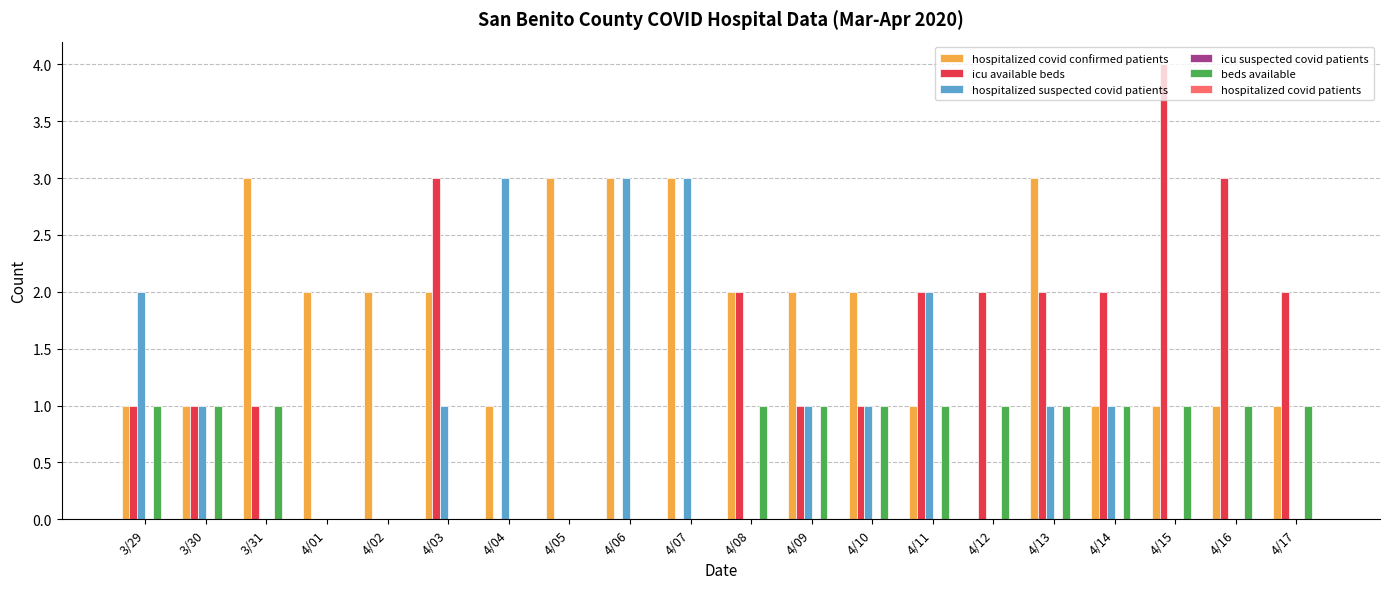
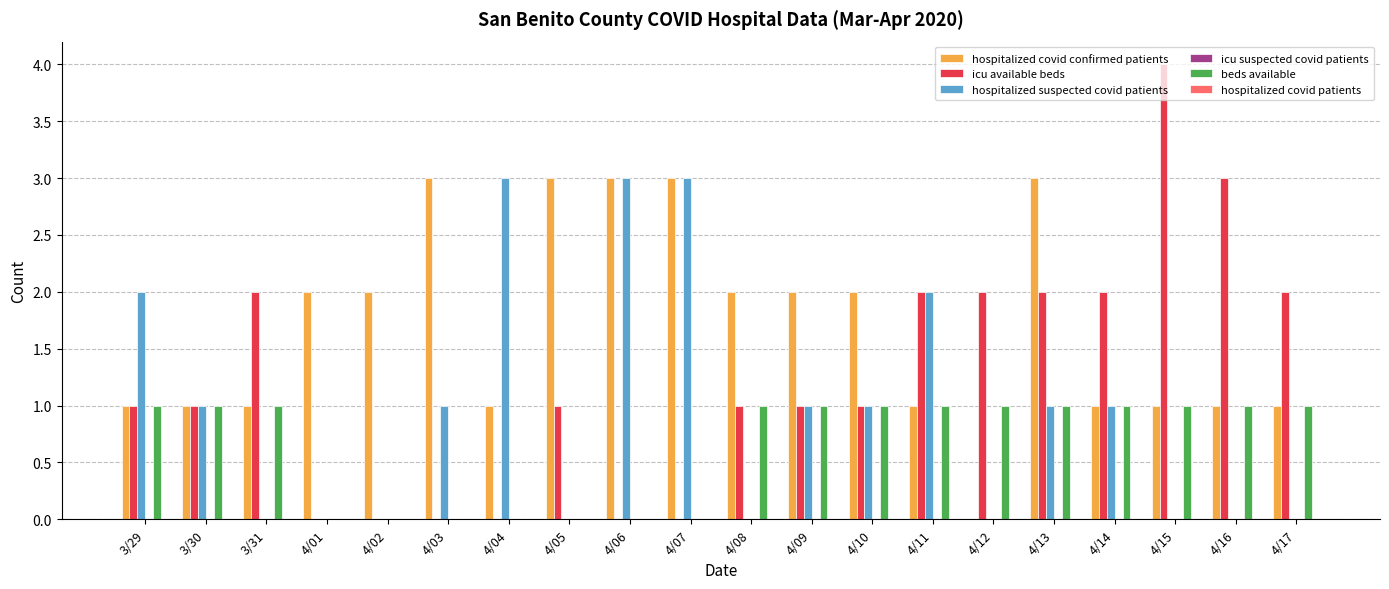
  {
    "hospitalized covid confirmed patients": {
      "3/29": 1,
      "3/30": 1,
-     "3/31": 3,
+     "3/31": 1,
      "4/01": 2,
      "4/02": 2,
-     "4/03": 2,
+     "4/03": 3,
      "4/04": 1,
      "4/05": 3,
      "4/06": 3,
      "4/07": 3,
      "4/08": 2,
      "4/09": 2,
      "4/10": 2,
      "4/11": 1,
      "4/12": 0,
      "4/13": 3,
      "4/14": 1,
      "4/15": 1,
      "4/16": 1,
      "4/17": 1
    },
    "icu available beds": {
      "3/29": 1,
      "3/30": 1,
-     "3/31": 1,
+     "3/31": 2,
      "4/01": 0,
      "4/02": 0,
-     "4/03": 3,
+     "4/03": 0,
      "4/04": 0,
-     "4/05": 0,
+     "4/05": 1,
      "4/06": 0,
      "4/07": 0,
-     "4/08": 2,
+     "4/08": 1,
      "4/09": 1,
      "4/10": 1,
      "4/11": 2,
      "4/12": 2,
      "4/13": 2,
      "4/14": 2,
      "4/16": 3,
      "4/17": 2
    },
    "hospitalized suspected covid patients": {
      "3/29": 2,
      "3/30": 1,
      "3/31": 0,
      "4/01": 0,
      "4/02": 0,
      "4/03": 1,
      "4/04": 3,
      "4/05": 0,
      "4/06": 3,
      "4/07": 3,
      "4/08": 0,
      "4/09": 1,
      "4/10": 1,
      "4/11": 2,
      "4/12": 0,
      "4/13": 1,
      "4/14": 1,
      "4/15": 0,
      "4/16": 0,
      "4/17": 0
    },
    "icu suspected covid patients": {
      "3/29": 0,
      "3/30": 0,
      "3/31": 0,
      "4/01": 0,
      "4/02": 0,
      "4/03": 0,
      "4/04": 0,
      "4/05": 0,
      "4/06": 0,
      "4/07": 0,
      "4/08": 0,
      "4/09": 0,
      "4/10": 0,
      "4/11": 0,
      "4/12": 0,
      "4/13": 0,
      "4/14": 0,
      "4/15": 0,
      "4/16": 0,
      "4/17": 0
    },
    "beds available": {
      "3/29": 1,
      "3/30": 1,
      "3/31": 1,
      "4/01": 0,
      "4/02": 0,
      "4/03": 0,
      "4/04": 0,
      "4/05": 0,
      "4/06": 0,
      "4/07": 0,
      "4/08": 1,
      "4/09": 1,
      "4/10": 1,
      "4/11": 1,
      "4/12": 1,
      "4/13": 1,
      "4/14": 1,
      "4/15": 1,
      "4/16": 1,
      "4/17": 1
    },
    "hospitalized covid patients": {
      "3/29": 0,
      "3/30": 0,
      "3/31": 0,
      "4/01": 0,
      "4/02": 0,
      "4/03": 0,
      "4/04": 0,
      "4/05": 0,
      "4/06": 0,
      "4/07": 0,
      "4/08": 0,
      "4/09": 0,
      "4/10": 0,
      "4/11": 0,
      "4/12": 0,
      "4/13": 0,
      "4/14": 0,
      "4/15": 0,
      "4/16": 0,
      "4/17": 0
    }
  }
